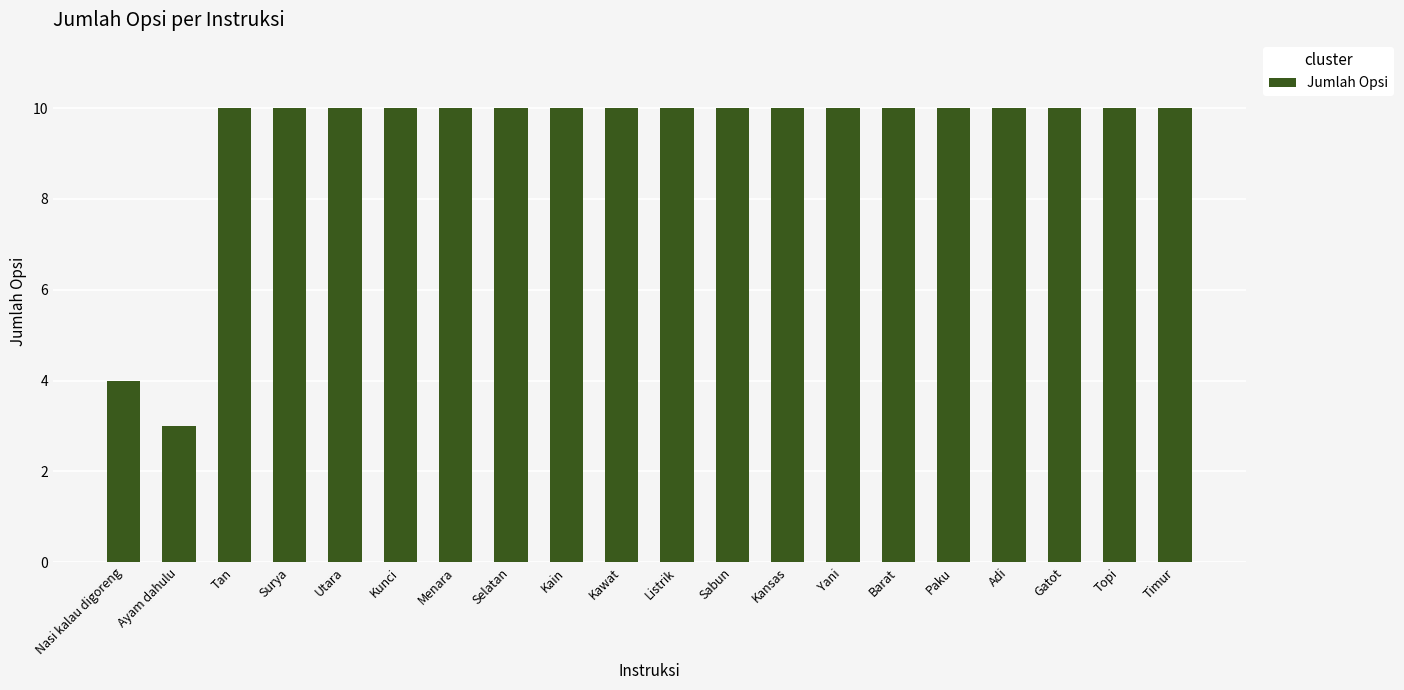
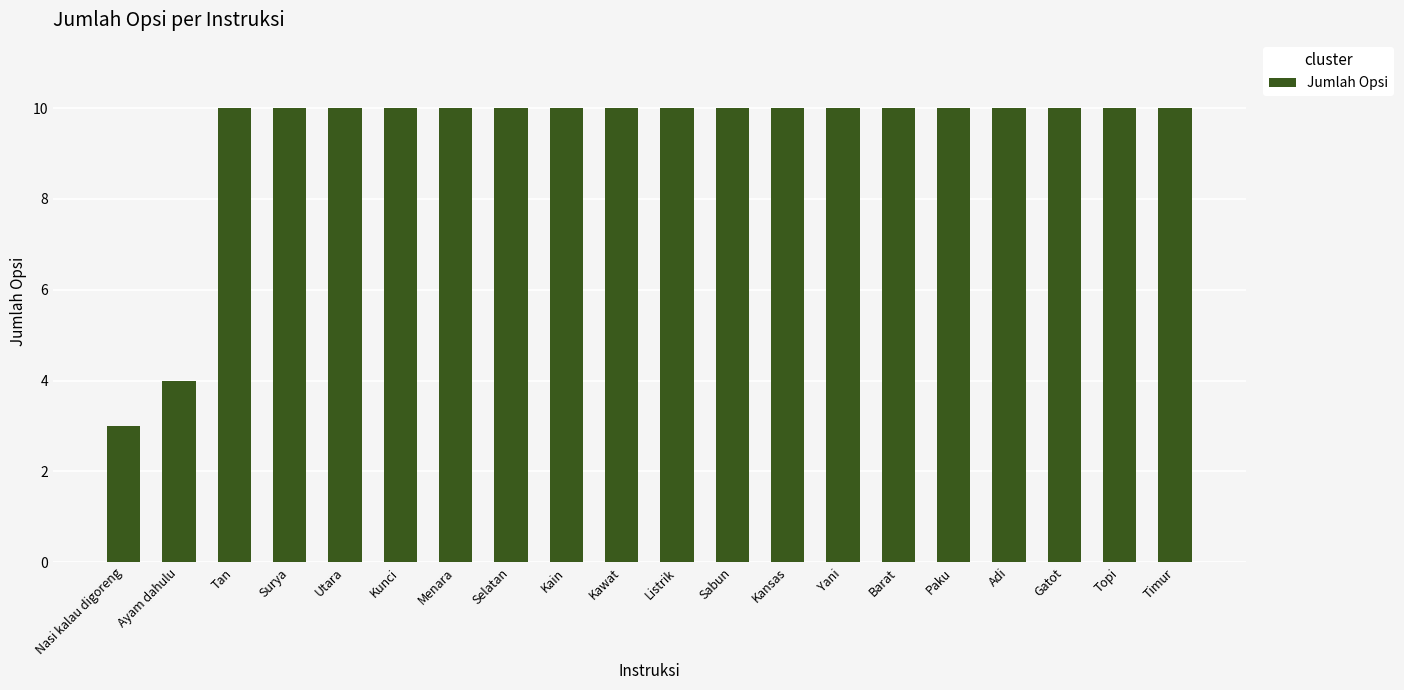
  {
-   "Nasi kalau digoreng": 4,
-   "Ayam dahulu": 3,
+   "Nasi kalau digoreng": 3,
+   "Ayam dahulu": 4,
    "Tan": 10,
    "Surya": 10,
    "Utara": 10,
    "Kunci": 10,
    "Menara": 10,
    "Selatan": 10,
    "Kain": 10,
    "Kawat": 10,
    "Listrik": 10,
    "Sabun": 10,
    "Kansas": 10,
    "Yani": 10,
    "Barat": 10,
    "Paku": 10,
    "Adi": 10,
    "Gatot": 10,
    "Topi": 10,
    "Timur": 10
  }
